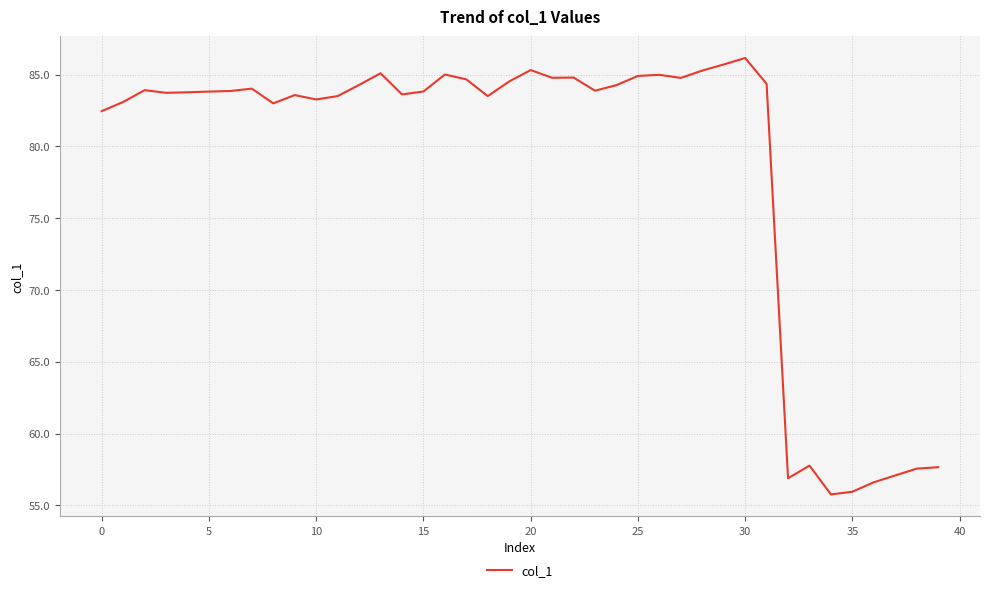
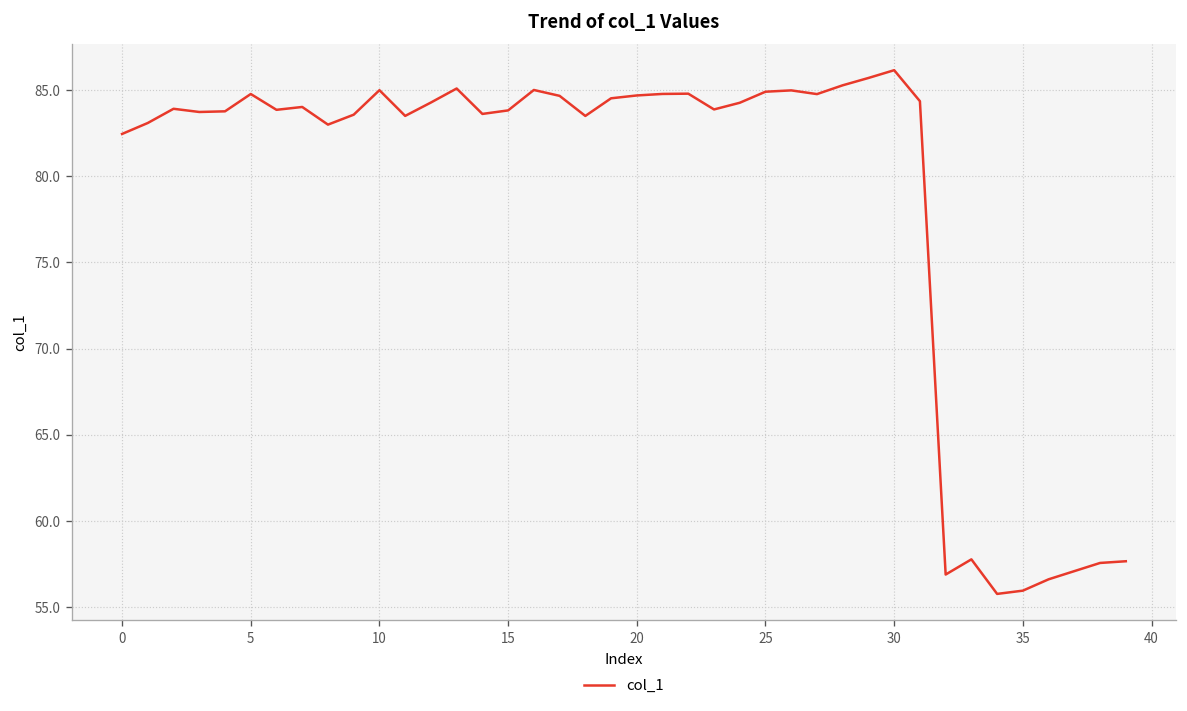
  {
    "0": 82.5,
-   "5": 83.8,
-   "10": 83.3,
+   "5": 84.8,
+   "10": 85.0,
    "15": 83.8,
-   "20": 85.3,
+   "20": 84.7,
    "25": 84.9,
    "30": 86.2,
    "35": 55.9
  }
